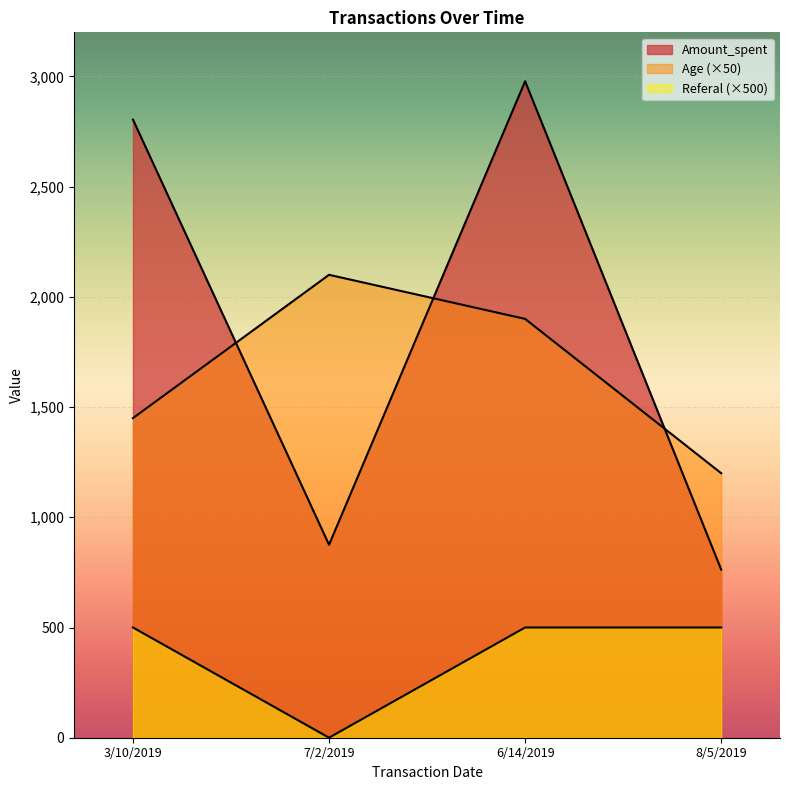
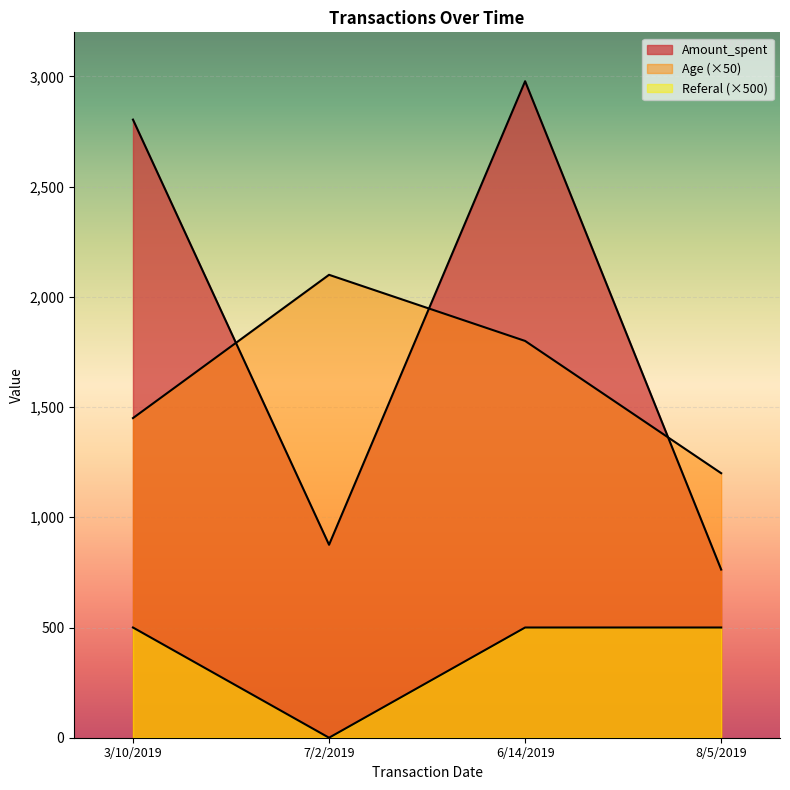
  {
    "Amount_spent": {
      "3/10/2019": "2,800",
      "7/2/2019": "880",
      "6/14/2019": "2,980",
      "8/5/2019": "760"
    },
    "Age (×50)": {
      "3/10/2019": "1,450",
      "7/2/2019": "2,100",
-     "6/14/2019": "1,900",
+     "6/14/2019": "1,800",
      "8/5/2019": "1,200"
    },
    "Referal (×500)": {
      "3/10/2019": "500",
      "7/2/2019": "0",
      "6/14/2019": "500",
      "8/5/2019": "500"
    }
  }
